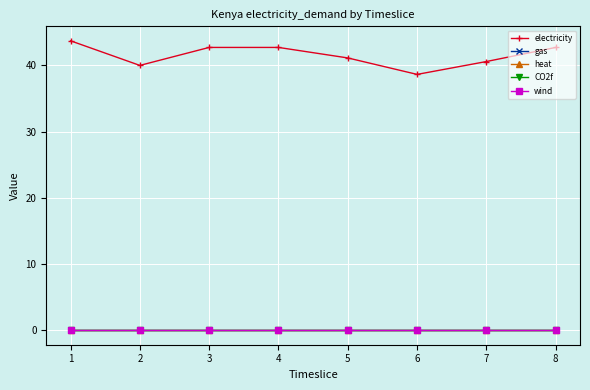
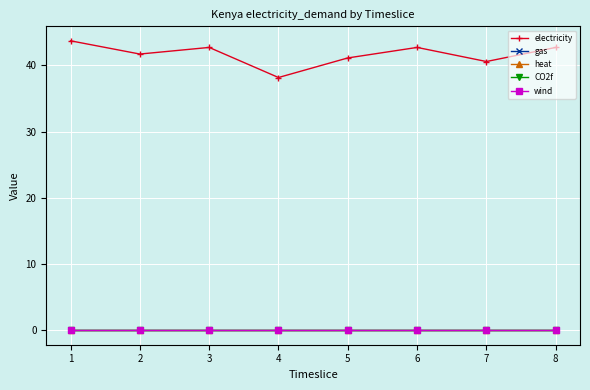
  {
    "electricity": {
      "1": 44,
-     "2": 40,
+     "2": 42,
      "3": 43,
-     "4": 43,
+     "4": 38,
      "5": 41,
-     "6": 39,
+     "6": 43,
      "7": 41
    },
    "wind": {
      "1": 0,
      "2": 0,
      "3": 0,
      "4": 0,
      "5": 0,
      "6": 0,
      "7": 0,
      "8": 0
    }
  }
